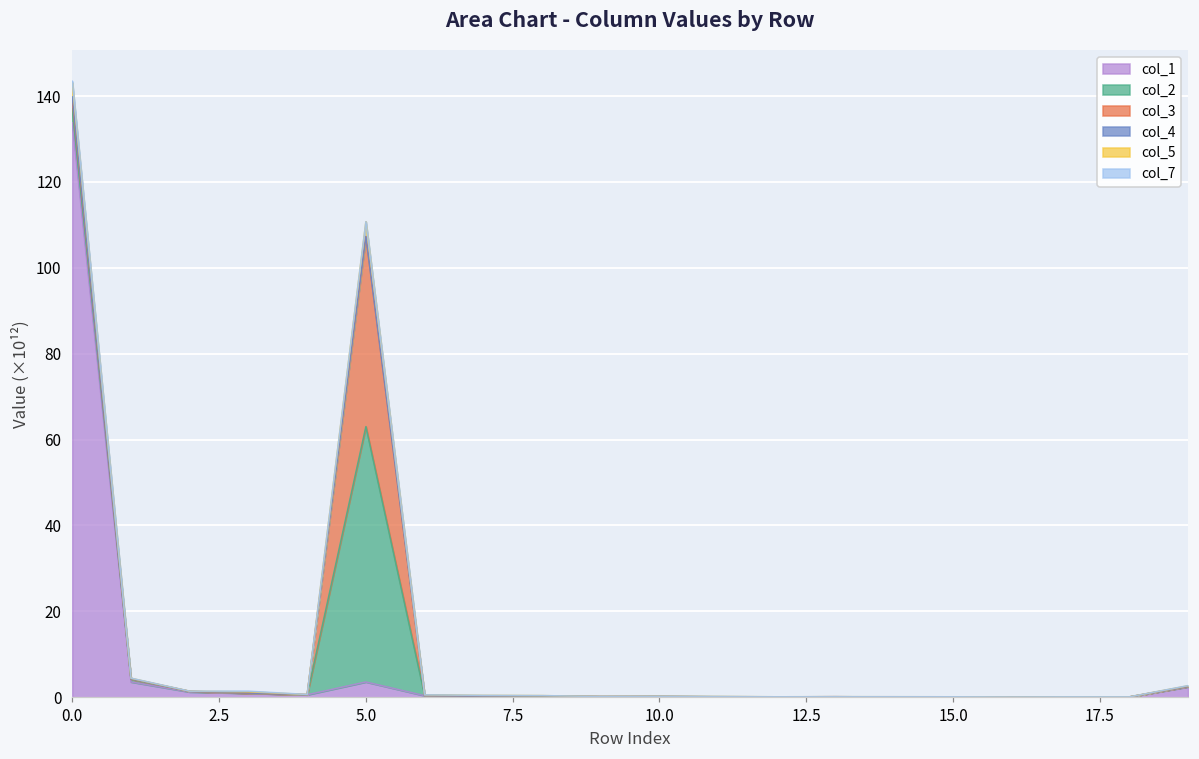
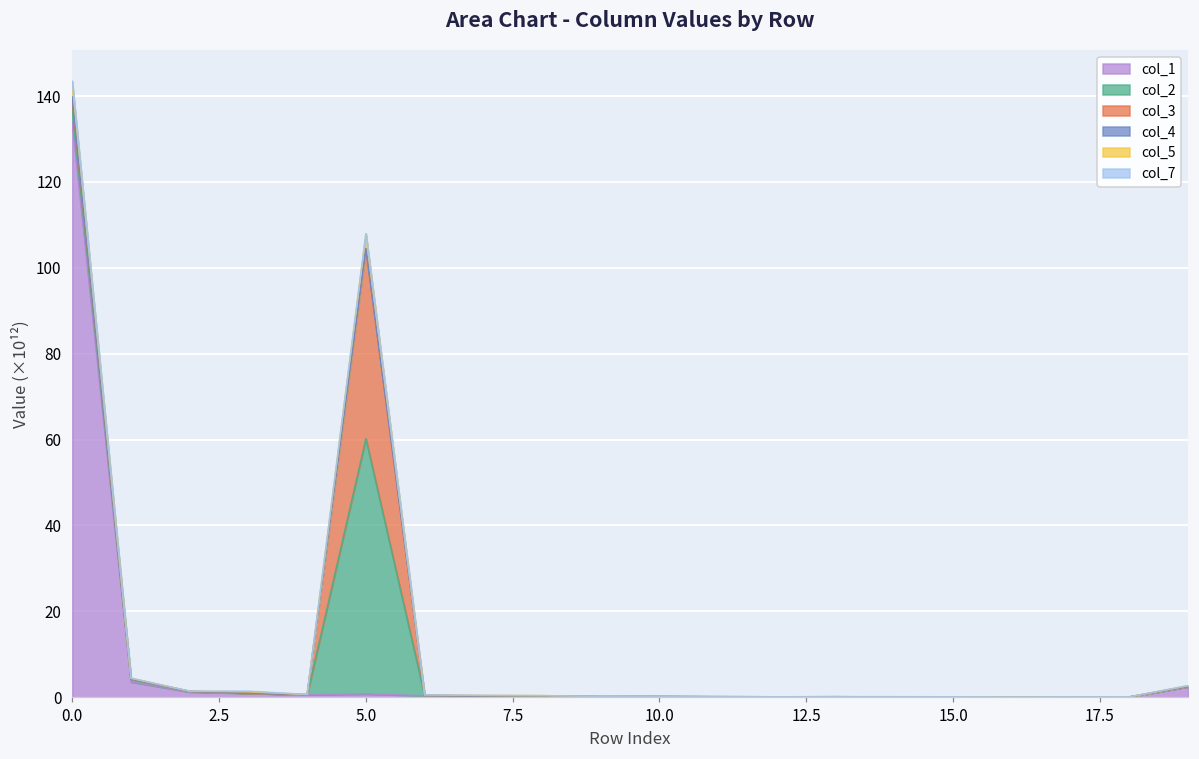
  {
    "col_1": {
      "0.0": 134,
-     "5.0": 4
+     "5.0": 1
    },
    "col_2": {
      "0.0": 3,
      "5.0": 59
    },
    "col_3": {
      "0.0": 2
    },
    "col_4": {
      "0.0": 1
    }
  }
